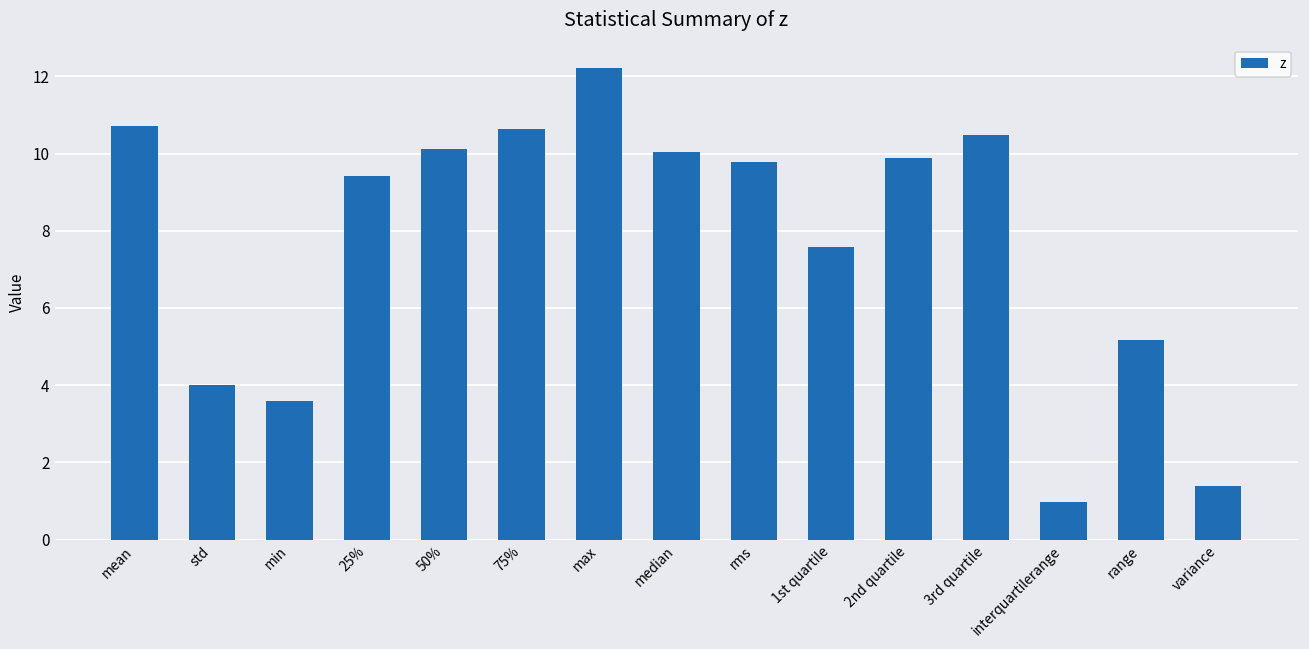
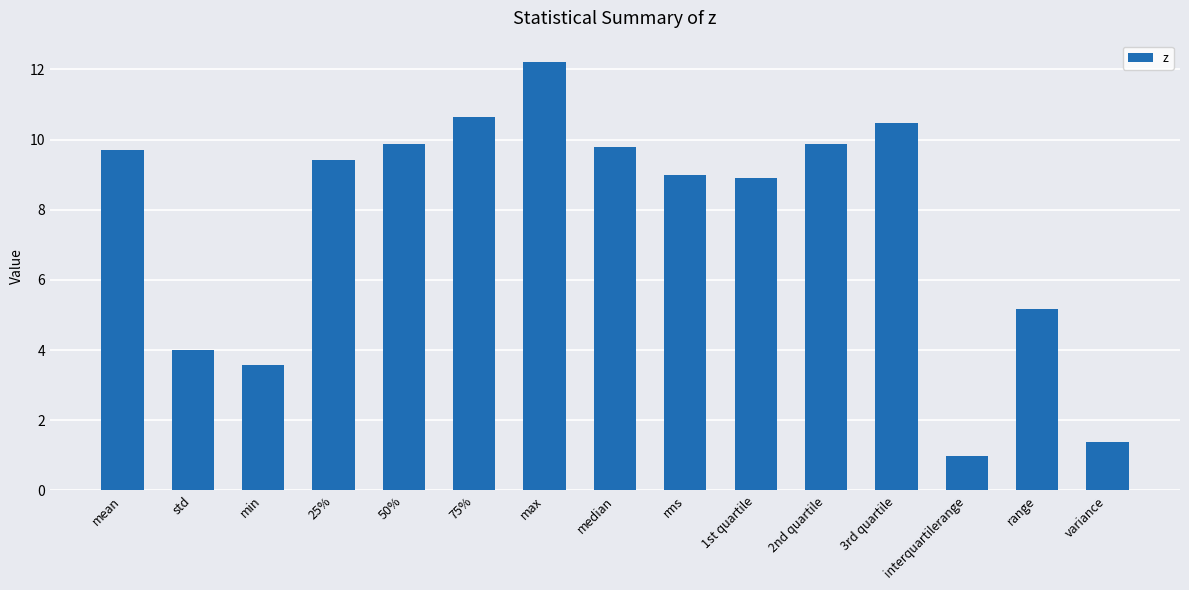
  {
-   "mean": 10.7,
+   "mean": 9.7,
    "std": 4.0,
    "min": 3.6,
    "25%": 9.4,
-   "50%": 10.1,
+   "50%": 9.9,
    "75%": 10.6,
    "max": 12.2,
-   "median": 10.0,
-   "rms": 9.8,
-   "1st quartile": 7.6,
+   "median": 9.8,
+   "rms": 9.0,
+   "1st quartile": 8.9,
    "2nd quartile": 9.9,
    "3rd quartile": 10.5,
    "interquartilerange": 1.0,
    "range": 5.2,
    "variance": 1.4
  }
